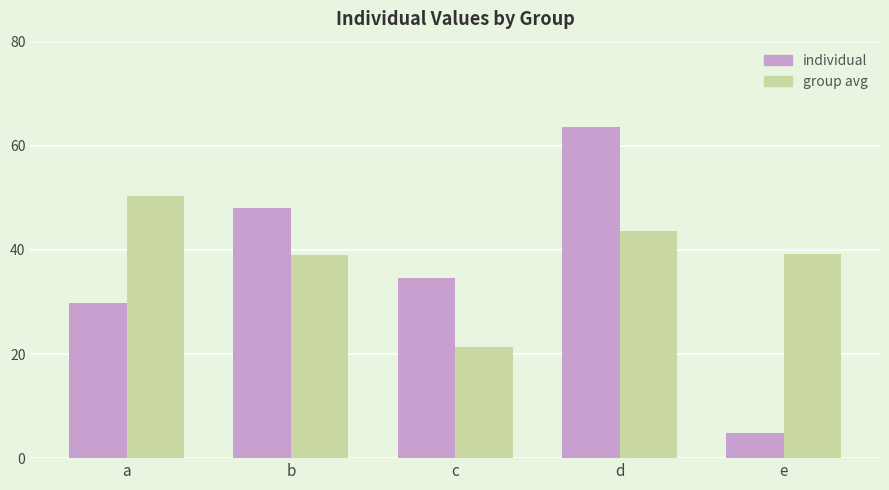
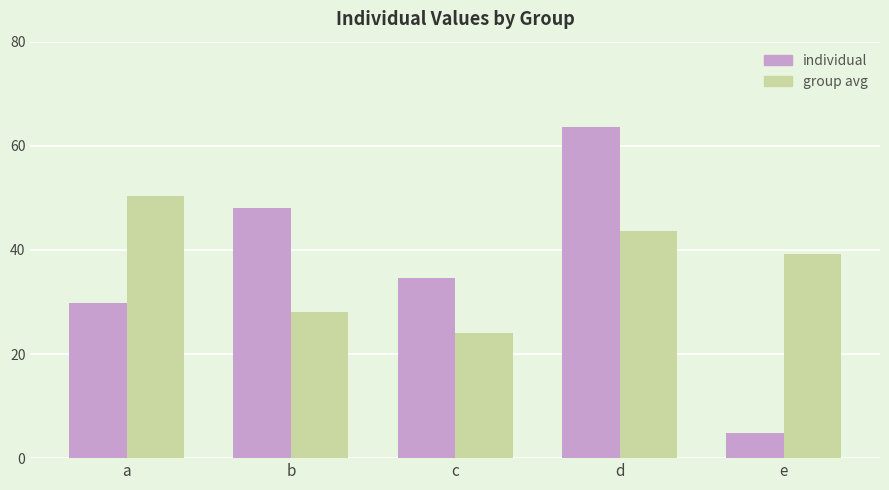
  {
    "individual": {
      "a": 30,
      "b": 48,
      "c": 35,
      "d": 64,
      "e": 5
    },
    "group avg": {
      "a": 50,
-     "b": 39,
-     "c": 21,
+     "b": 28,
+     "c": 24,
      "d": 44,
      "e": 39
    }
  }
